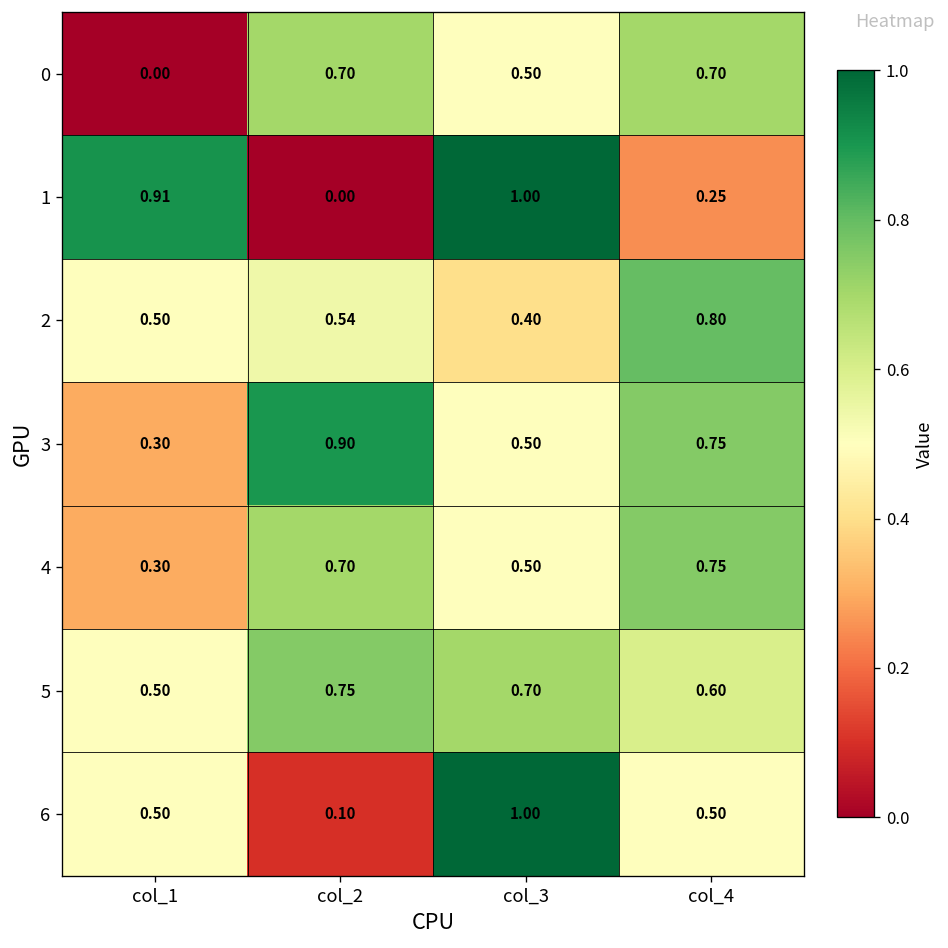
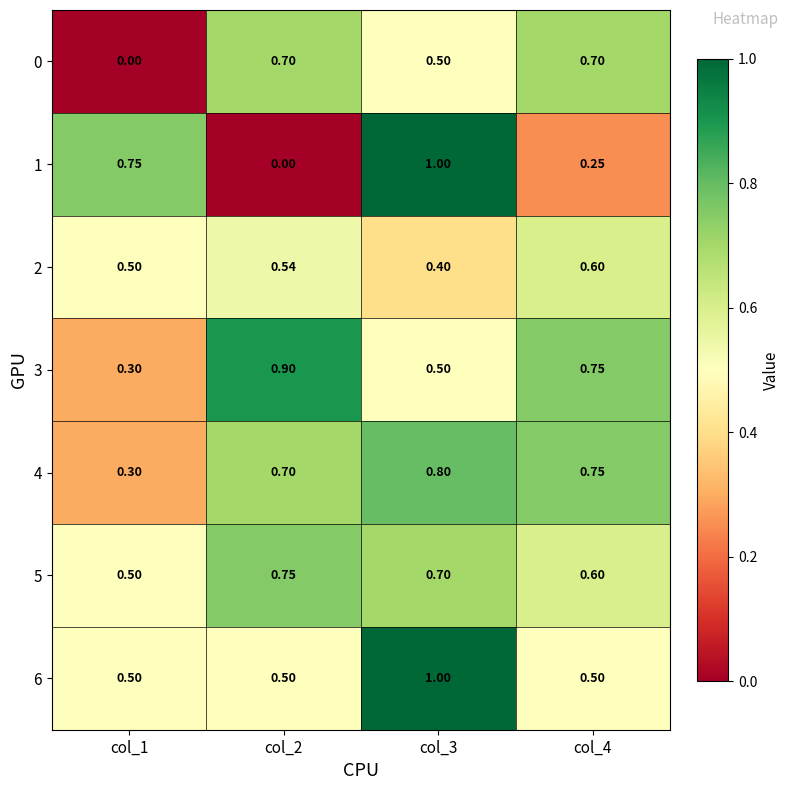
  {
    "0": {
      "col_1": 0.00,
      "col_2": 0.70,
      "col_3": 0.50,
      "col_4": 0.70
    },
    "1": {
-     "col_1": 0.91,
+     "col_1": 0.75,
      "col_2": 0.00,
      "col_3": 1.00,
      "col_4": 0.25
    },
    "2": {
      "col_1": 0.50,
      "col_2": 0.54,
      "col_3": 0.40,
-     "col_4": 0.80
+     "col_4": 0.60
    },
    "3": {
      "col_1": 0.30,
      "col_2": 0.90,
      "col_3": 0.50,
      "col_4": 0.75
    },
    "4": {
      "col_1": 0.30,
      "col_2": 0.70,
-     "col_3": 0.50,
+     "col_3": 0.80,
      "col_4": 0.75
    },
    "5": {
      "col_1": 0.50,
      "col_2": 0.75,
      "col_3": 0.70,
      "col_4": 0.60
    },
    "6": {
      "col_1": 0.50,
-     "col_2": 0.10,
+     "col_2": 0.50,
      "col_3": 1.00,
      "col_4": 0.50
    }
  }
